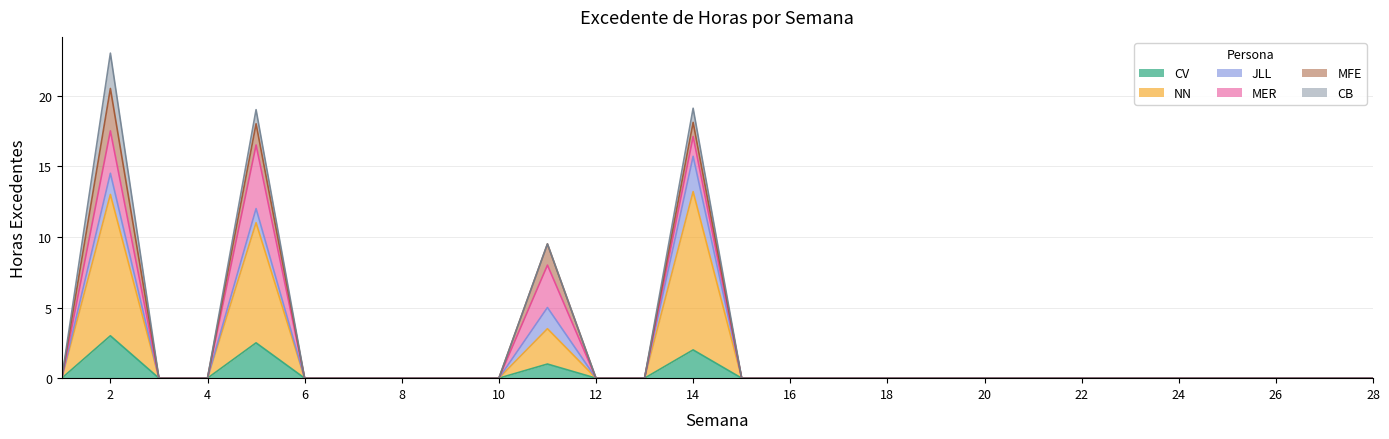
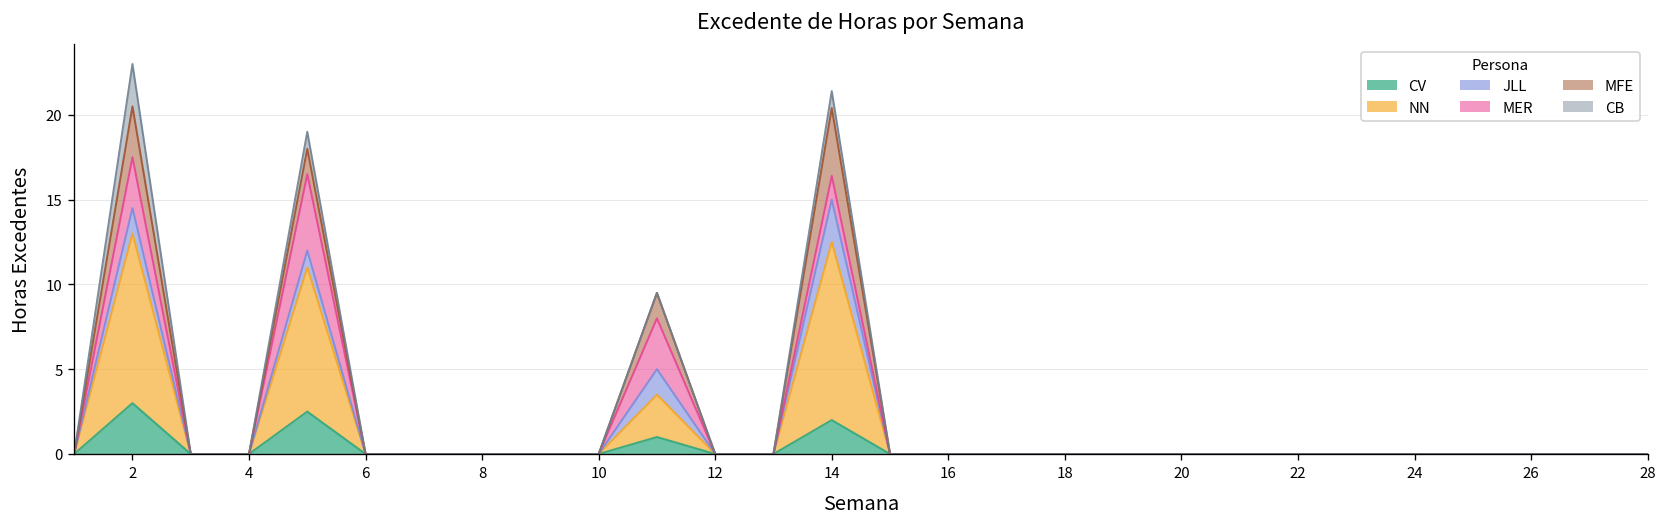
  {
    "CV": {
      "2": 3.0,
      "14": 2.0
    },
    "NN": {
      "2": 10.0,
-     "14": 11.2
+     "14": 10.5
    },
    "MER": {
      "2": 3.0,
      "14": 1.4
    },
    "MFE": {
      "2": 3,
-     "14": 1
+     "14": 4
    }
  }
